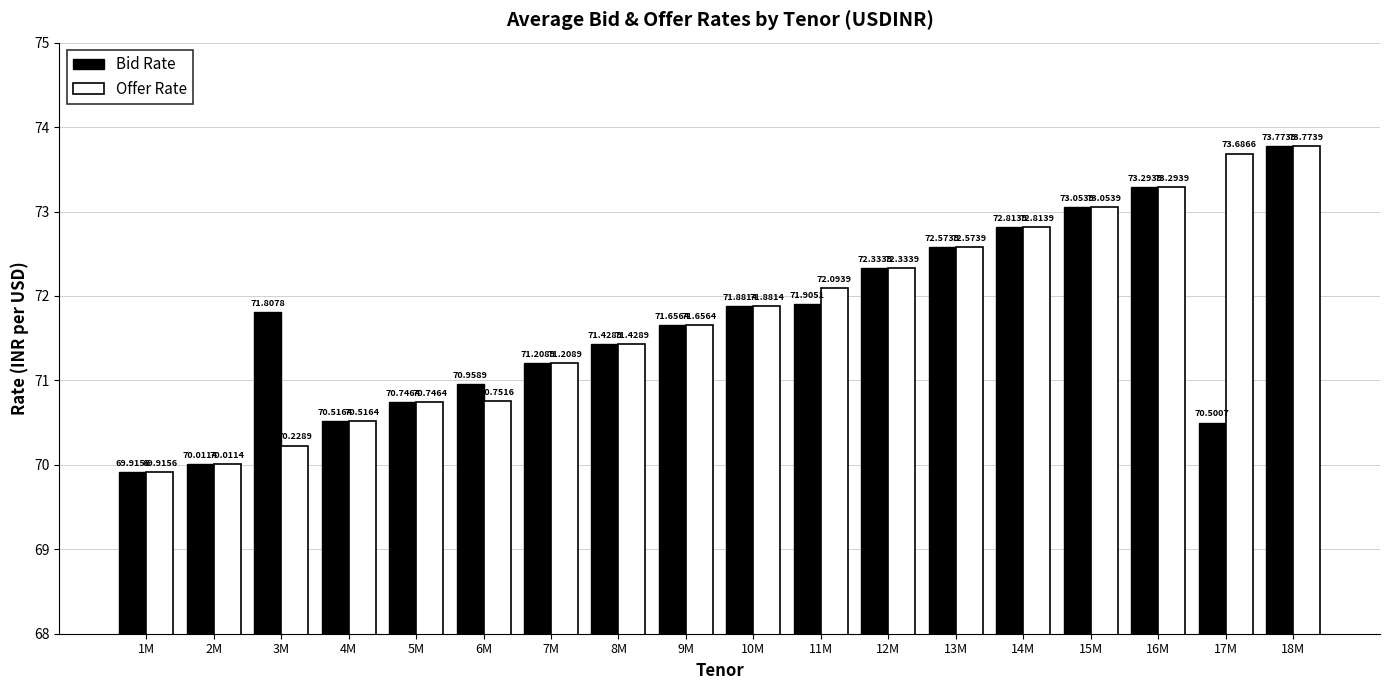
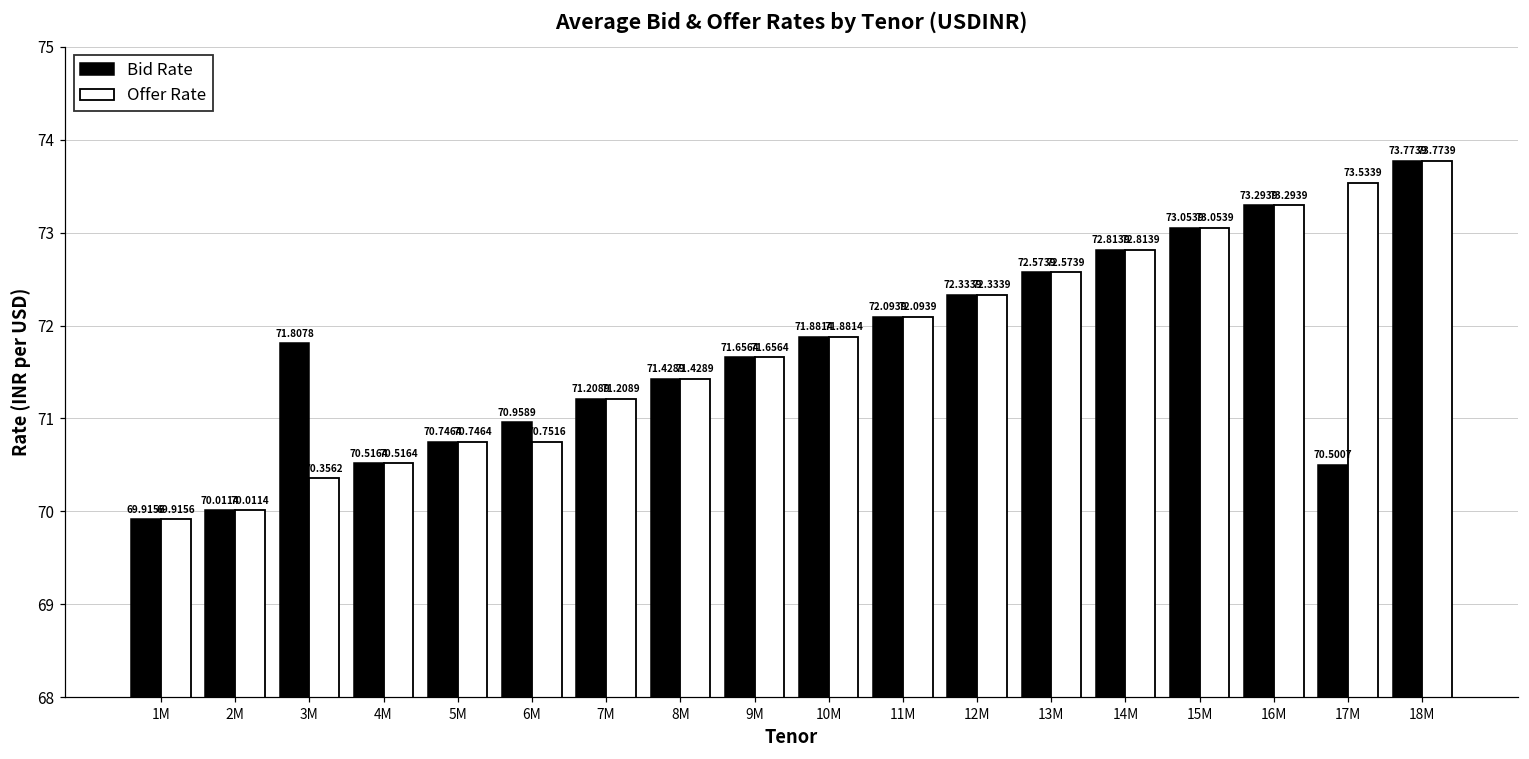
  {
    "Bid Rate": {
      "3M": 71.8078,
      "6M": 70.9589,
-     "11M": 71.9051,
+     "11M": 72.0939,
      "17M": 70.5007
    },
    "Offer Rate": {
-     "3M": 70.2289,
+     "3M": 70.3562,
      "6M": 70.7516,
-     "17M": 73.6866
+     "17M": 73.5339
    }
  }
